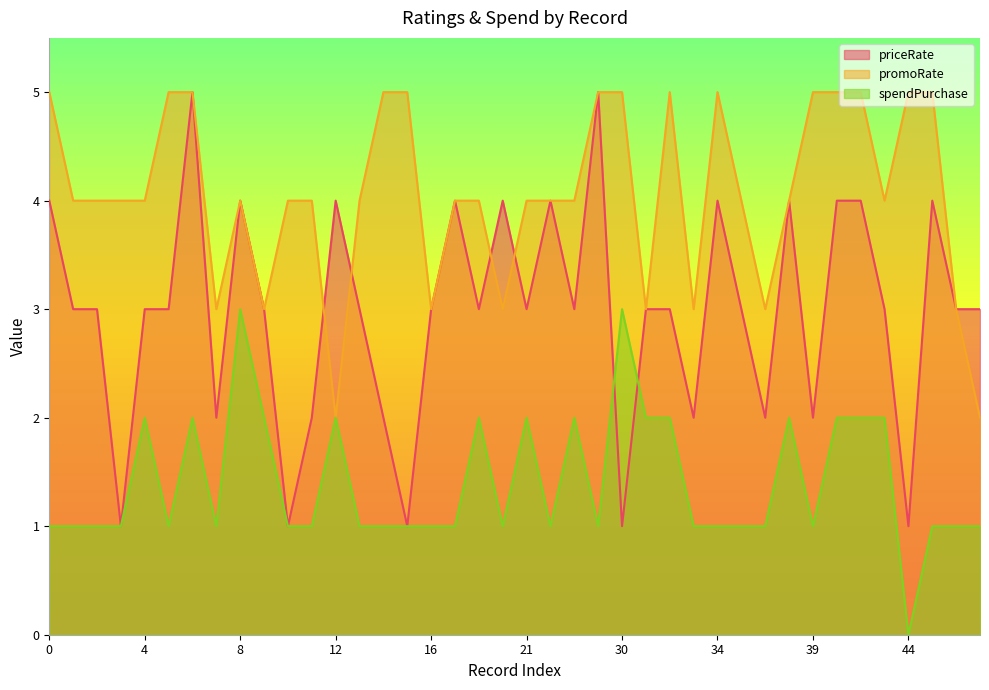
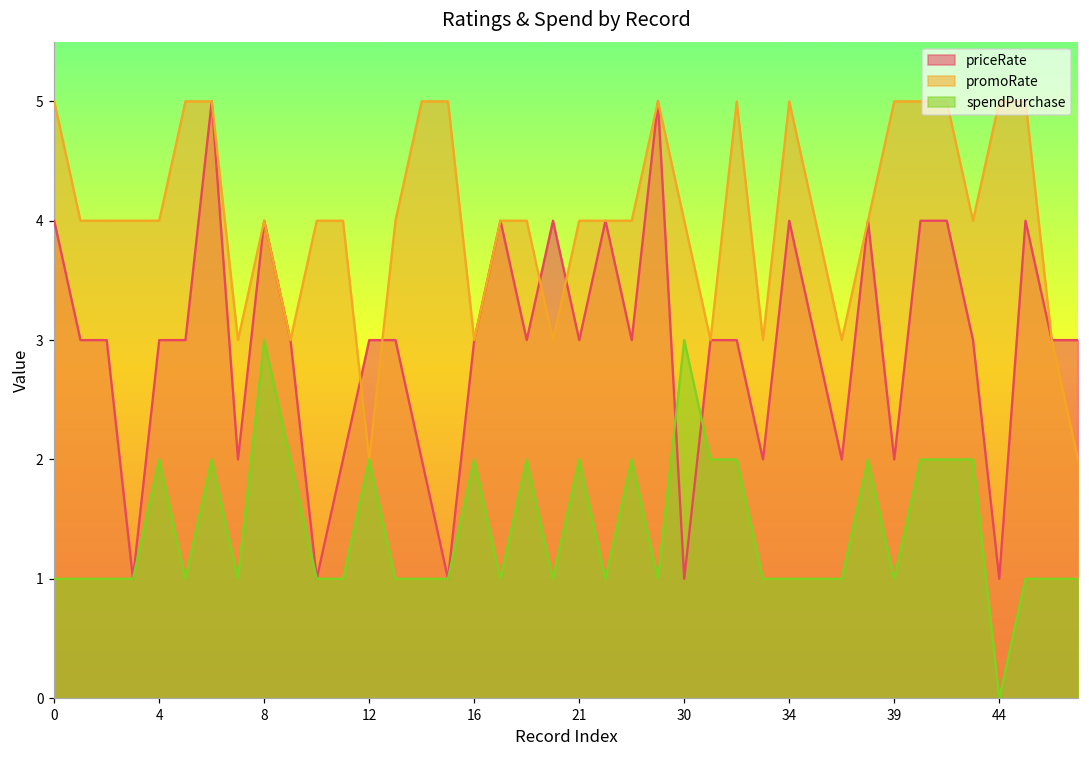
  {
    "priceRate": {
      "0": 4,
      "4": 3,
-     "12": 4,
+     "12": 3,
      "21": 3,
      "30": 1,
      "34": 4,
      "39": 2,
      "44": 1
    },
    "promoRate": {
      "0": 5,
      "4": 4,
      "21": 4,
-     "30": 5,
+     "30": 4,
      "34": 5,
      "39": 5
    },
    "spendPurchase": {
      "0": 1,
      "4": 2,
      "8": 3,
-     "16": 1,
+     "16": 2,
      "21": 2,
      "30": 3,
      "34": 1,
      "39": 1,
      "44": 0
    }
  }
